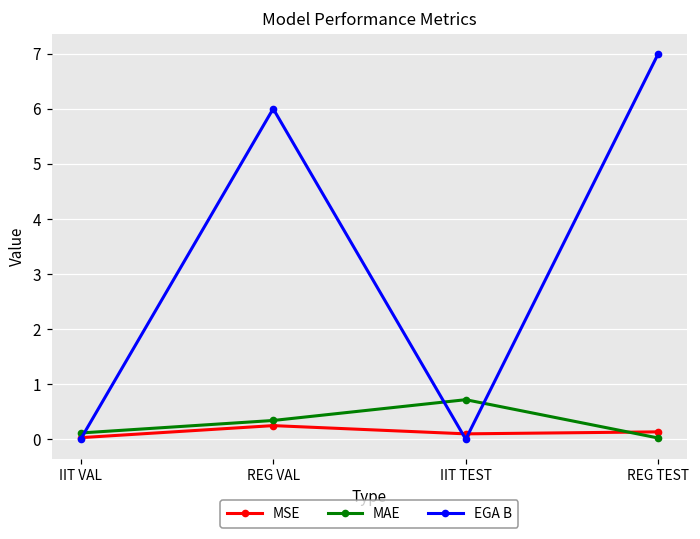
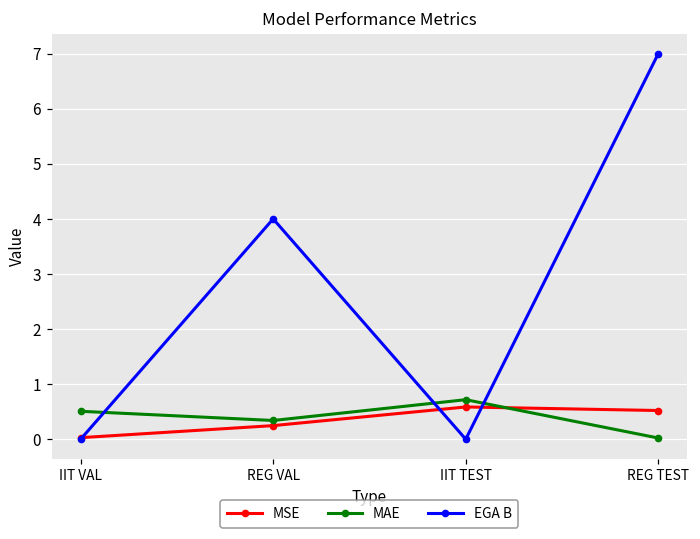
  {
    "MSE": {
      "REG VAL": 0.2,
-     "IIT TEST": 0.1,
-     "REG TEST": 0.1
+     "IIT TEST": 0.6,
+     "REG TEST": 0.5
    },
    "MAE": {
-     "IIT VAL": 0.1,
+     "IIT VAL": 0.5,
      "REG VAL": 0.3,
      "IIT TEST": 0.7,
      "REG TEST": 0.0
    },
    "EGA B": {
-     "REG VAL": 6,
+     "REG VAL": 4,
      "IIT TEST": 0,
      "REG TEST": 7
    }
  }
